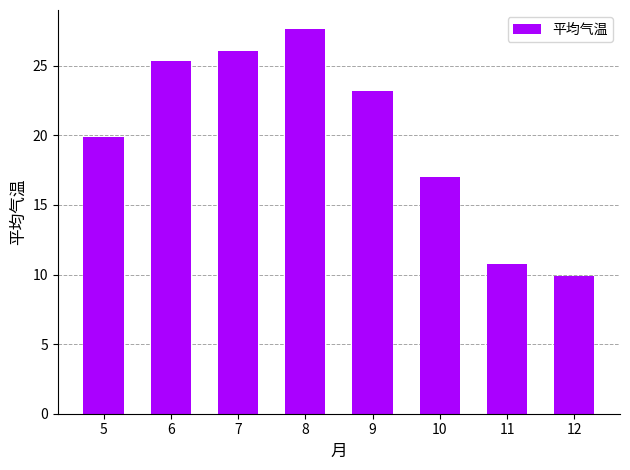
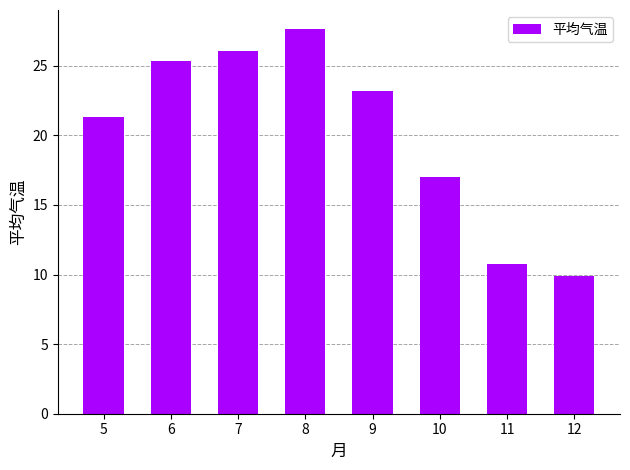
  {
-   "5": 19.9,
+   "5": 21.3,
    "6": 25.4,
    "7": 26.0,
    "8": 27.6,
    "9": 23.2,
    "10": 17.0,
    "11": 10.8,
    "12": 9.9
  }
